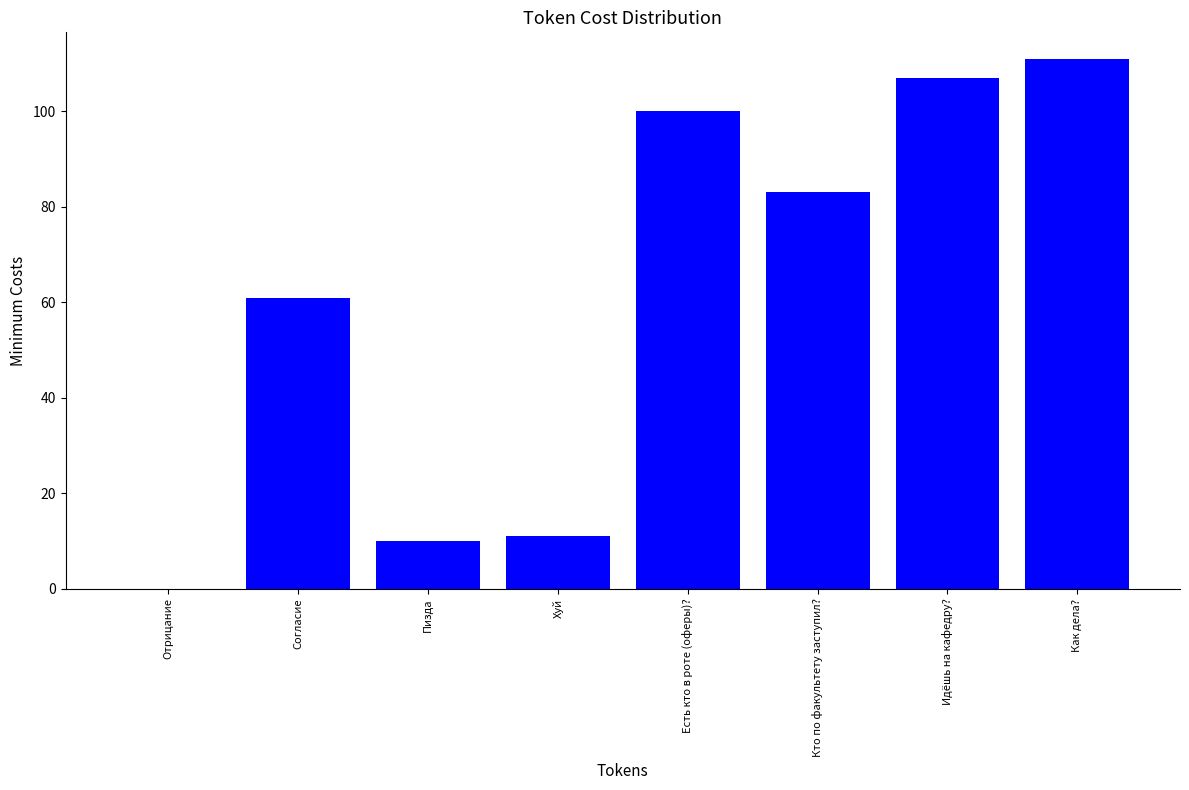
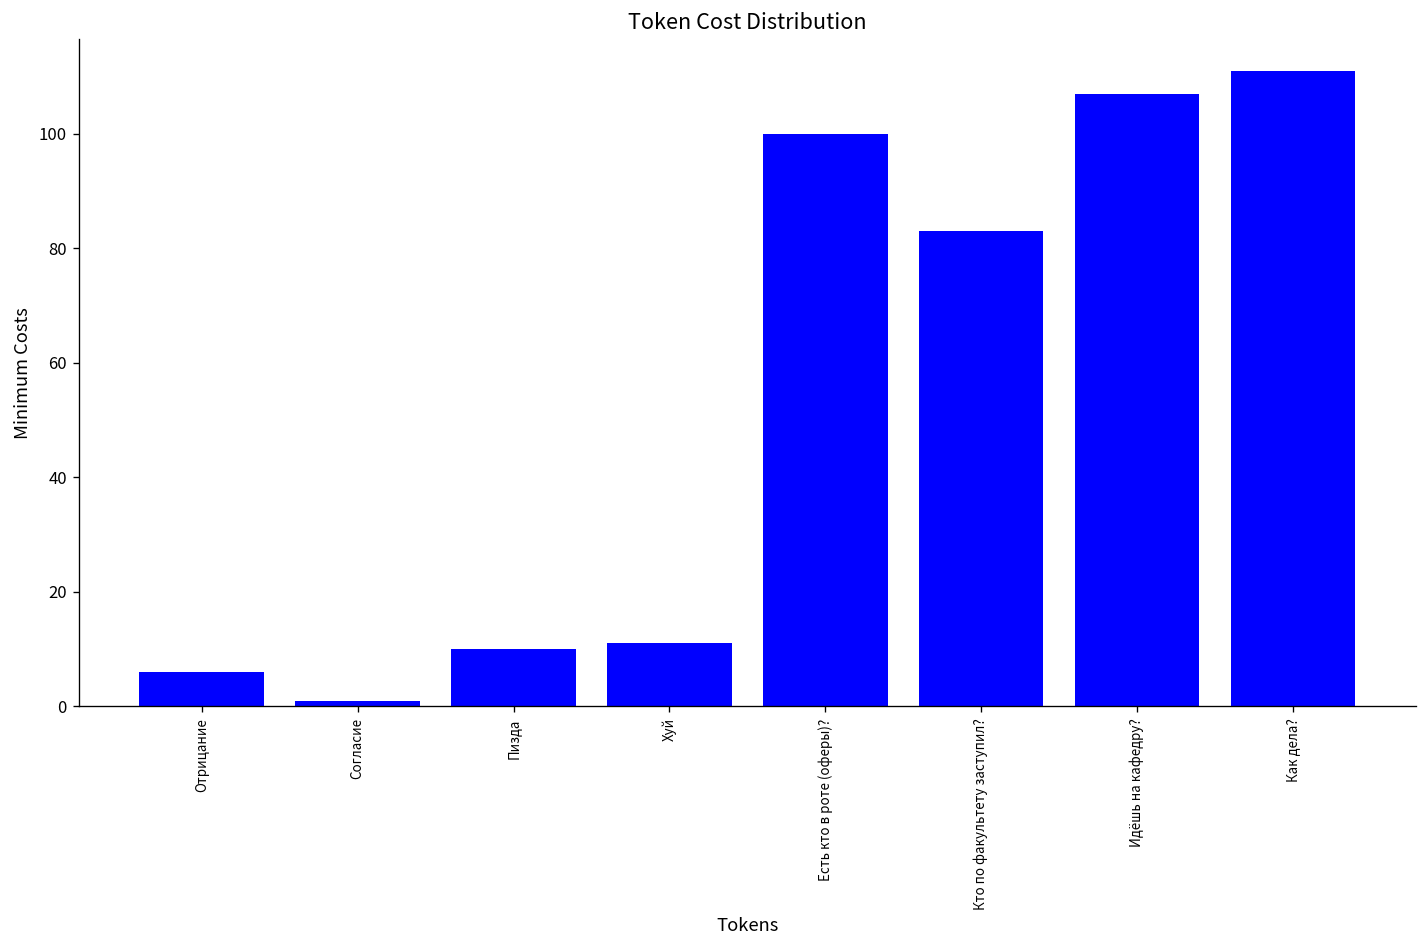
  {
-   "Отрицание": 0,
-   "Согласие": 61,
+   "Отрицание": 6,
+   "Согласие": 1,
    "Пизда": 10,
    "Хуй": 11,
    "Есть кто в роте (оферы)?": 100,
    "Кто по факультету заступил?": 83,
    "Идёшь на кафедру?": 107,
    "Как дела?": 111
  }
